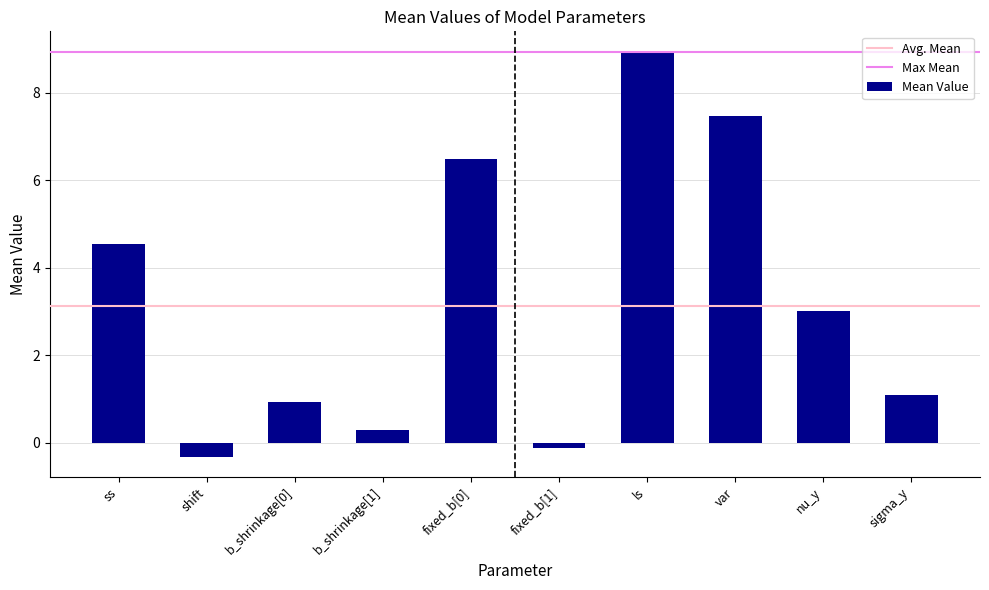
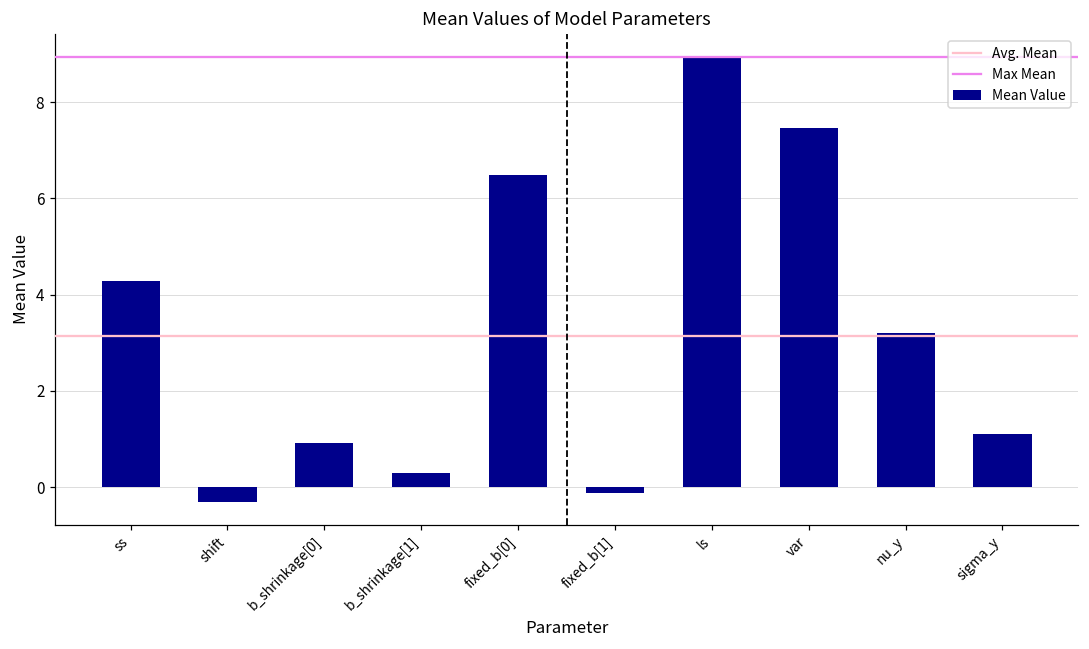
  {
-   "ss": 4.6,
+   "ss": 4.3,
    "shift": -0.3,
    "b_shrinkage[0]": 0.9,
    "b_shrinkage[1]": 0.3,
    "fixed_b[0]": 6.5,
    "fixed_b[1]": -0.1,
    "ls": 8.9,
    "var": 7.5,
-   "nu_y": 3.0,
+   "nu_y": 3.2,
    "sigma_y": 1.1
  }
